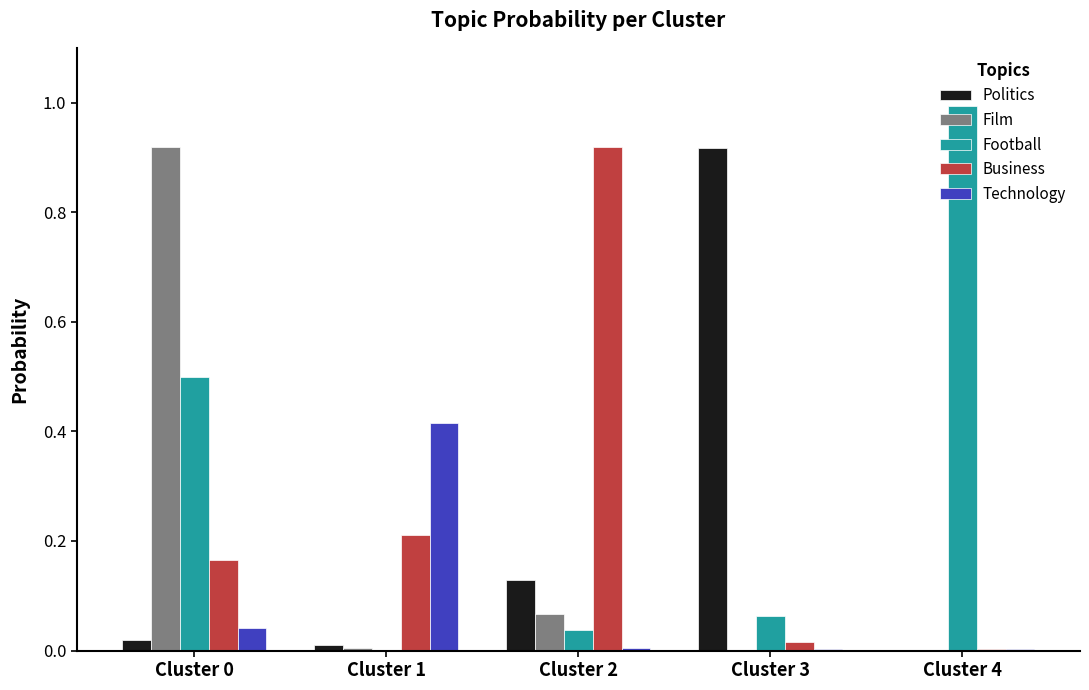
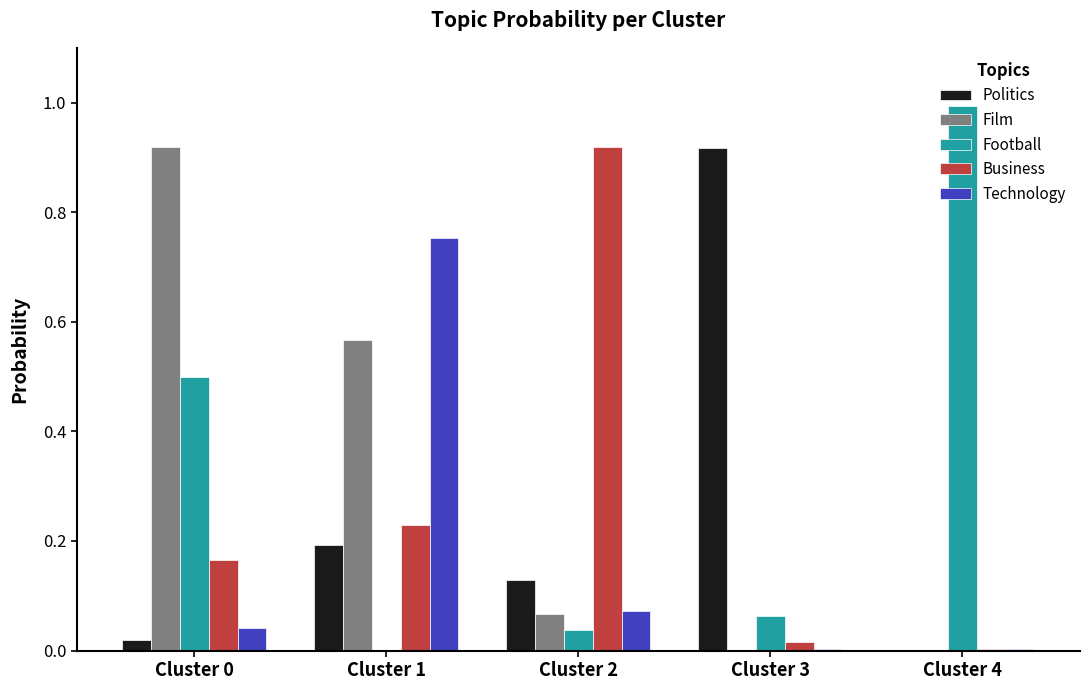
  {
    "Politics": {
      "Cluster 0": 0.02,
-     "Cluster 1": 0.01,
+     "Cluster 1": 0.19,
      "Cluster 2": 0.13,
      "Cluster 3": 0.92
    },
    "Film": {
      "Cluster 0": 0.92,
-     "Cluster 1": 0.01,
+     "Cluster 1": 0.57,
      "Cluster 2": 0.07,
      "Cluster 3": 0.00
    },
    "Football": {
      "Cluster 0": 0.50,
      "Cluster 2": 0.04,
      "Cluster 3": 0.06,
      "Cluster 4": 0.99
    },
    "Business": {
      "Cluster 0": 0.16,
-     "Cluster 1": 0.21,
+     "Cluster 1": 0.23,
      "Cluster 2": 0.92,
      "Cluster 3": 0.02
    },
    "Technology": {
      "Cluster 0": 0.04,
-     "Cluster 1": 0.42,
-     "Cluster 2": 0.01
+     "Cluster 1": 0.75,
+     "Cluster 2": 0.07
    }
  }
